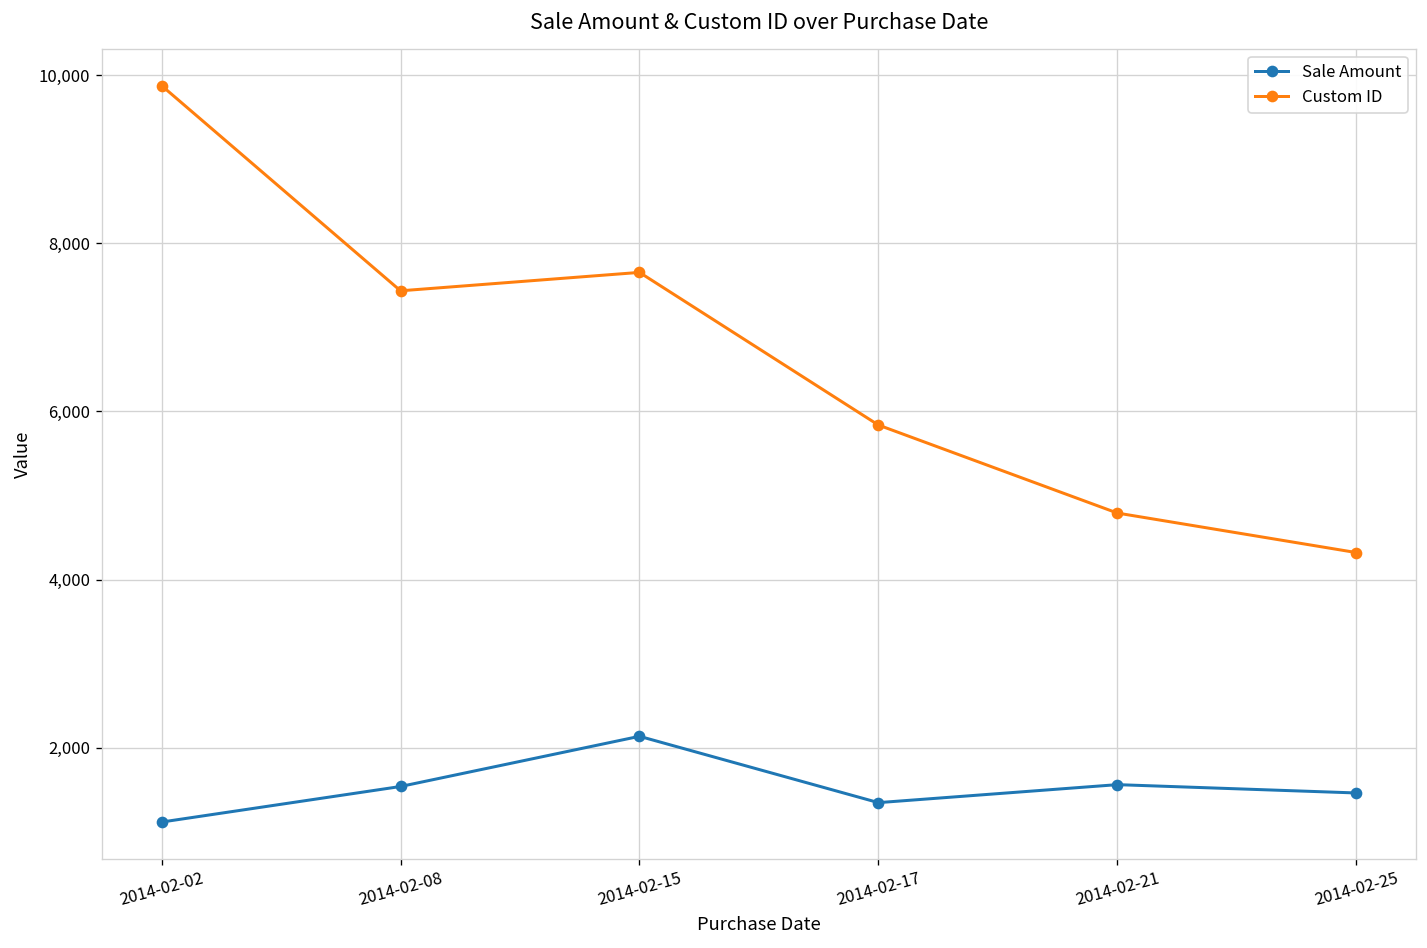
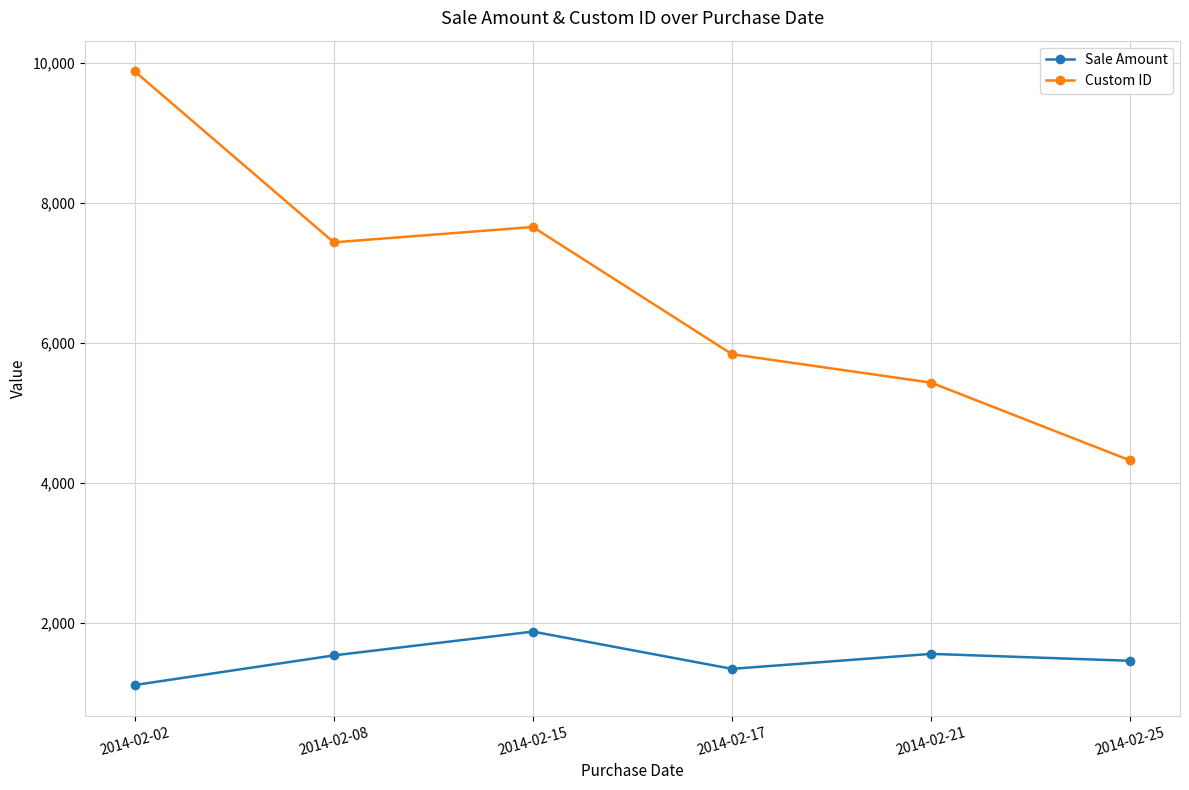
  {
    "Sale Amount": {
      "2014-02-02": "1,100",
      "2014-02-08": "1,500",
-     "2014-02-15": "2,100",
+     "2014-02-15": "1,900",
      "2014-02-17": "1,300",
      "2014-02-21": "1,600",
      "2014-02-25": "1,500"
    },
    "Custom ID": {
      "2014-02-02": "9,900",
      "2014-02-08": "7,400",
      "2014-02-15": "7,700",
      "2014-02-17": "5,800",
-     "2014-02-21": "4,800",
+     "2014-02-21": "5,400",
      "2014-02-25": "4,300"
    }
  }
